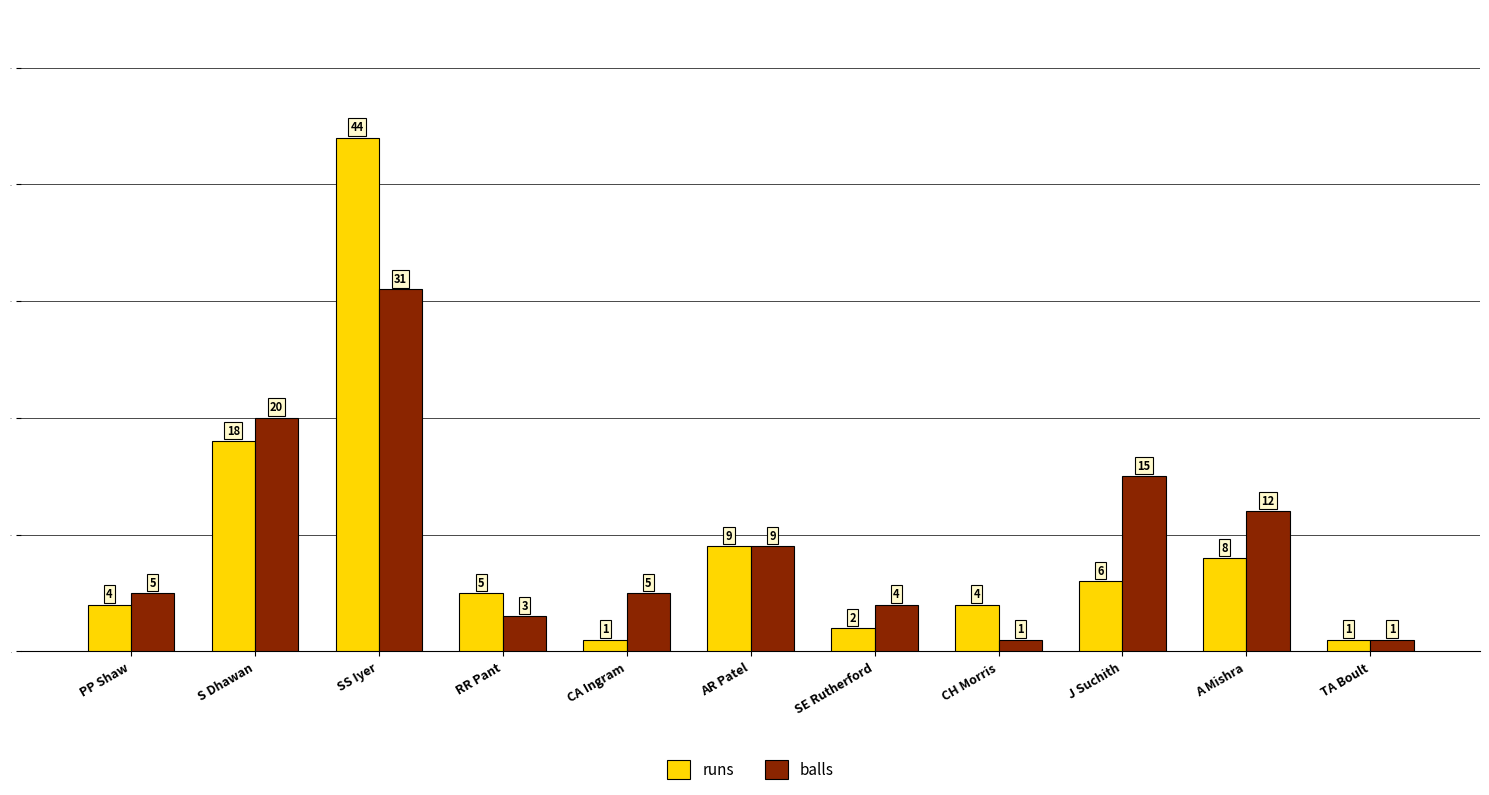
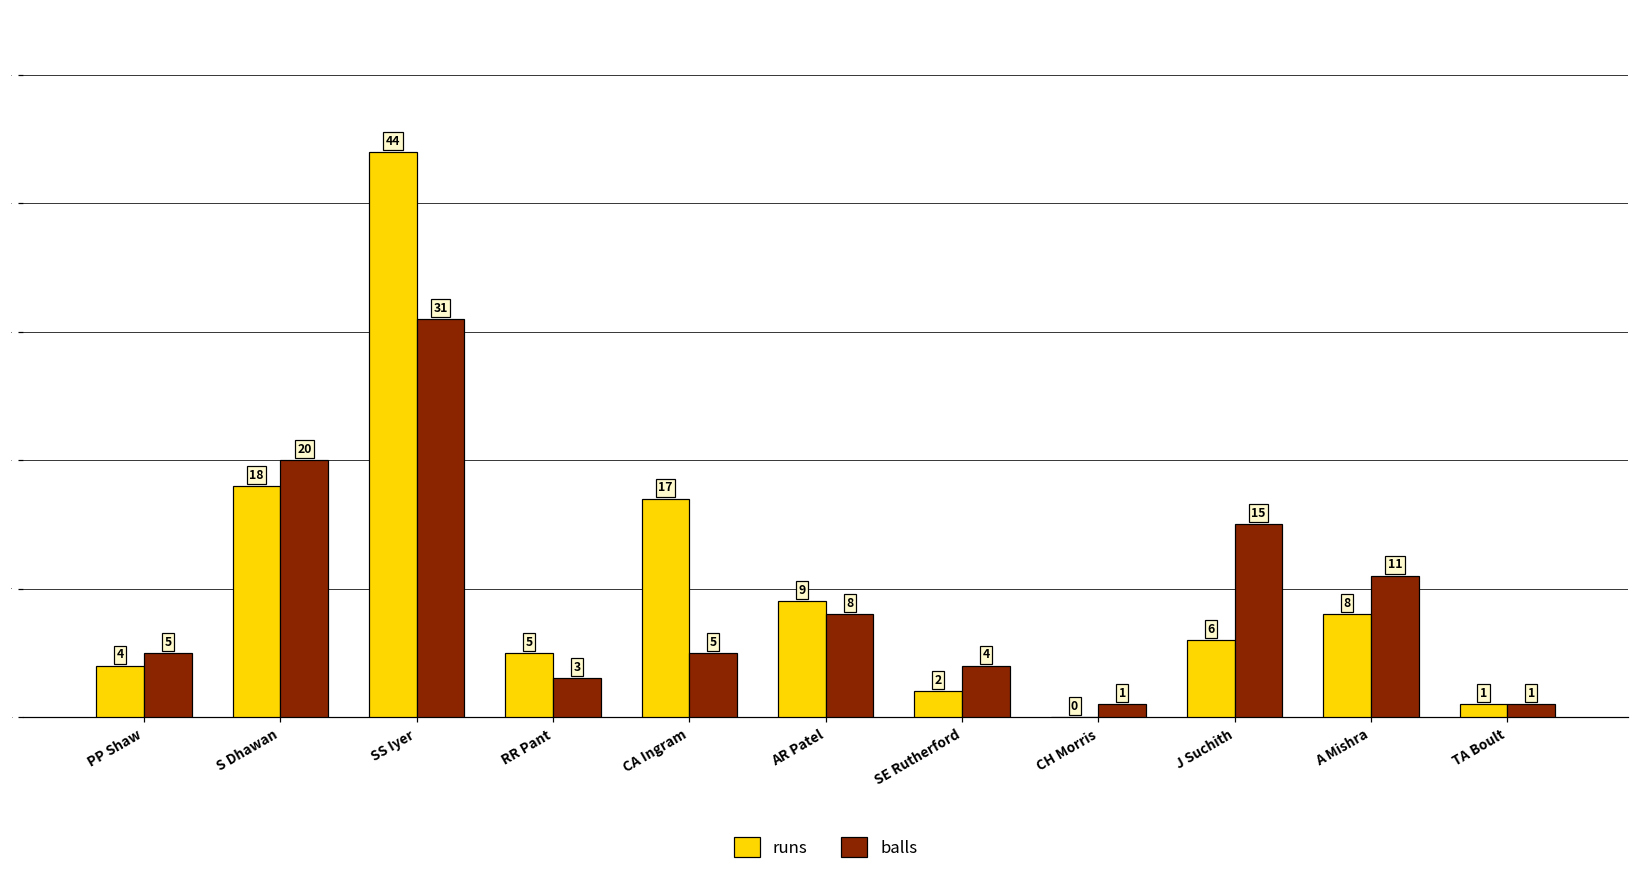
  {
    "runs": {
-     "CA Ingram": 1,
-     "CH Morris": 4
+     "CA Ingram": 17,
+     "CH Morris": 0
    },
    "balls": {
-     "AR Patel": 9,
-     "A Mishra": 12
+     "AR Patel": 8,
+     "A Mishra": 11
    }
  }
